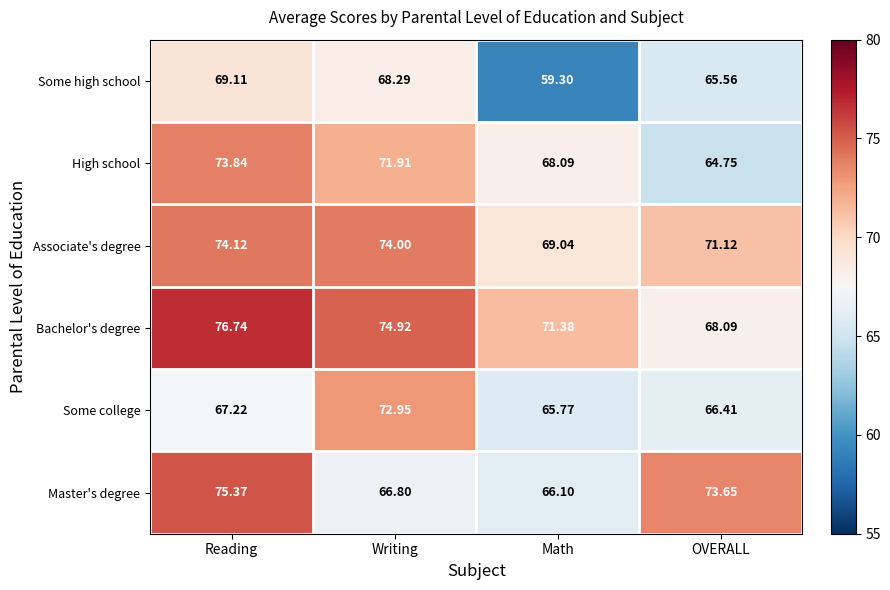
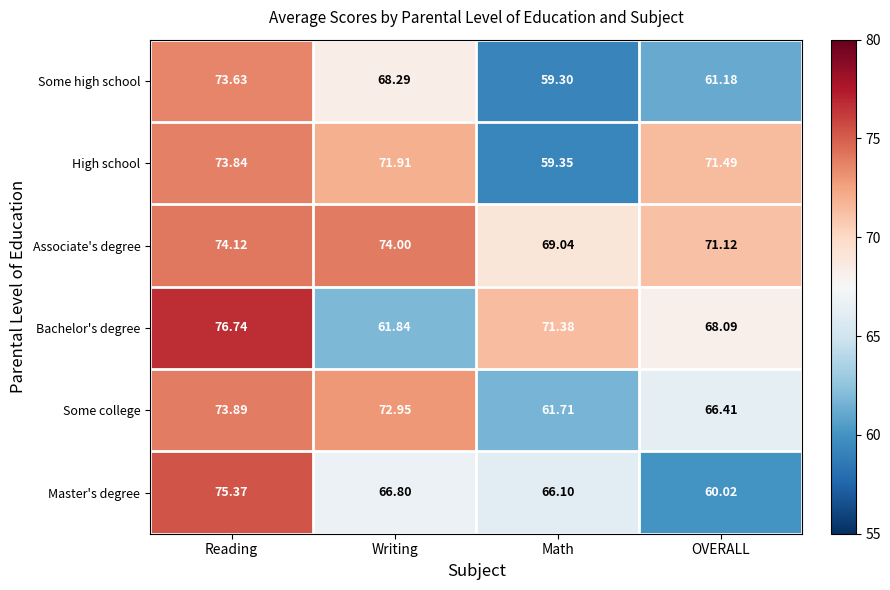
  {
    "Some high school": {
-     "Reading": 69.11,
+     "Reading": 73.63,
      "Writing": 68.29,
      "Math": 59.30,
-     "OVERALL": 65.56
+     "OVERALL": 61.18
    },
    "High school": {
      "Reading": 73.84,
      "Writing": 71.91,
-     "Math": 68.09,
-     "OVERALL": 64.75
+     "Math": 59.35,
+     "OVERALL": 71.49
    },
    "Associate's degree": {
      "Reading": 74.12,
      "Writing": 74.00,
      "Math": 69.04,
      "OVERALL": 71.12
    },
    "Bachelor's degree": {
      "Reading": 76.74,
-     "Writing": 74.92,
+     "Writing": 61.84,
      "Math": 71.38,
      "OVERALL": 68.09
    },
    "Some college": {
-     "Reading": 67.22,
+     "Reading": 73.89,
      "Writing": 72.95,
-     "Math": 65.77,
+     "Math": 61.71,
      "OVERALL": 66.41
    },
    "Master's degree": {
      "Reading": 75.37,
      "Writing": 66.80,
      "Math": 66.10,
-     "OVERALL": 73.65
+     "OVERALL": 60.02
    }
  }
